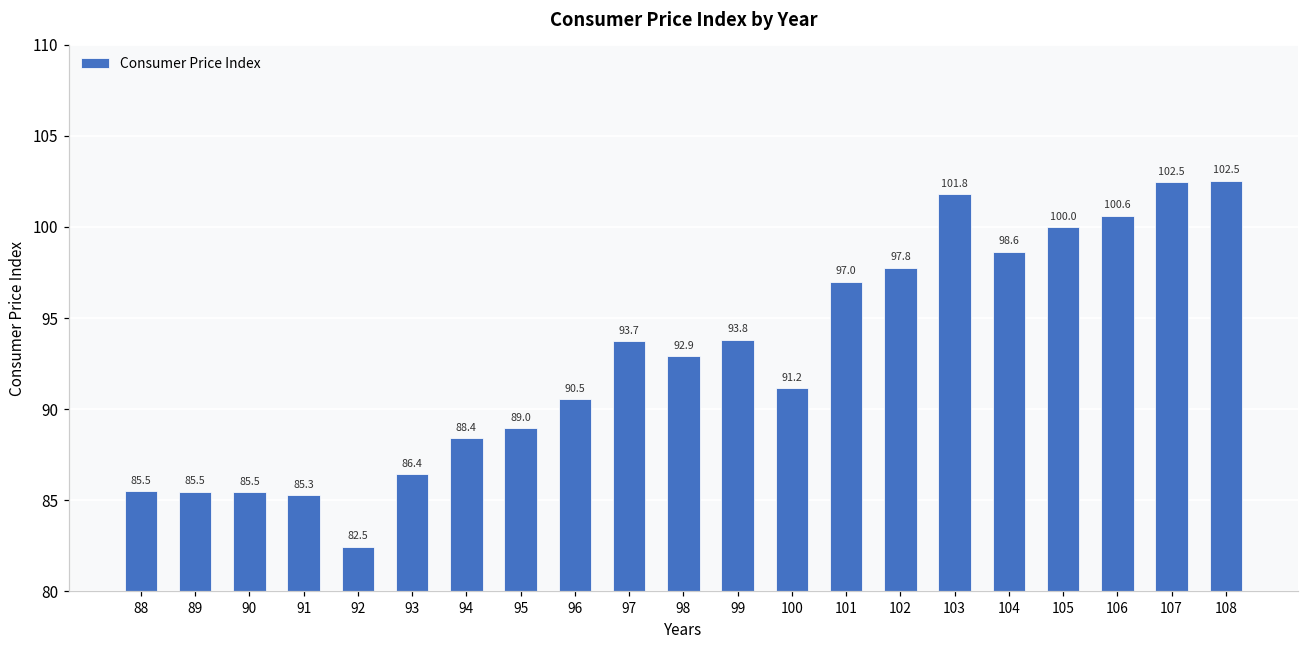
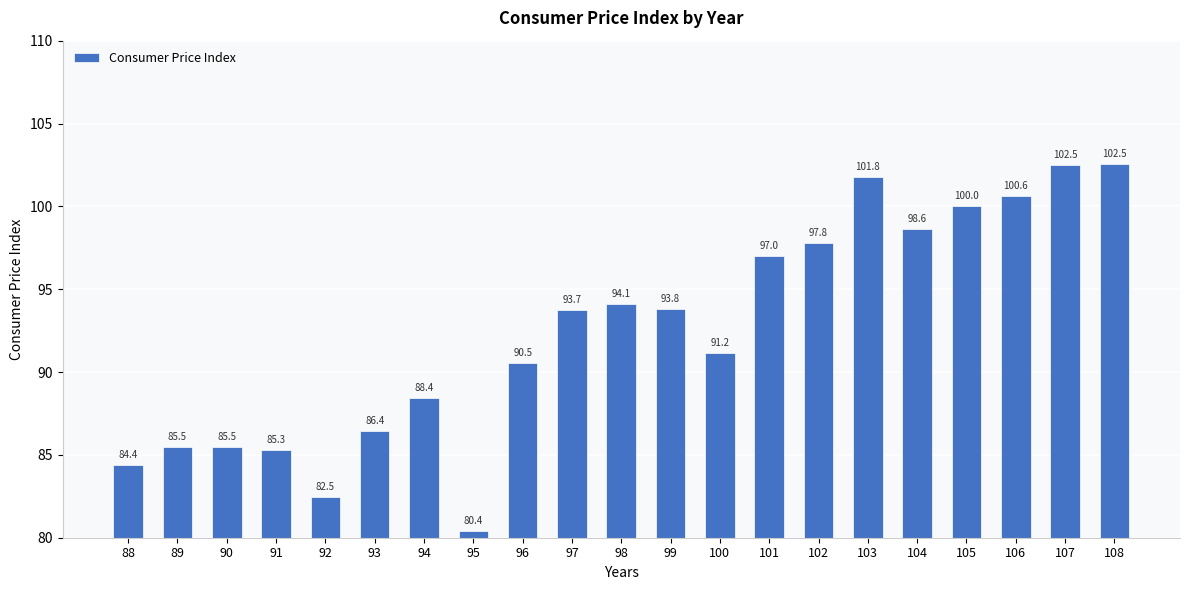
  {
-   "88": 85.5,
+   "88": 84.4,
    "89": 85.5,
    "90": 85.5,
    "91": 85.3,
    "92": 82.5,
    "93": 86.4,
    "94": 88.4,
-   "95": 89.0,
+   "95": 80.4,
    "96": 90.5,
    "97": 93.7,
-   "98": 92.9,
+   "98": 94.1,
    "99": 93.8,
    "100": 91.2,
    "101": 97.0,
    "102": 97.8,
    "103": 101.8,
    "104": 98.6,
    "105": 100.0,
    "106": 100.6,
    "107": 102.5,
    "108": 102.5
  }
